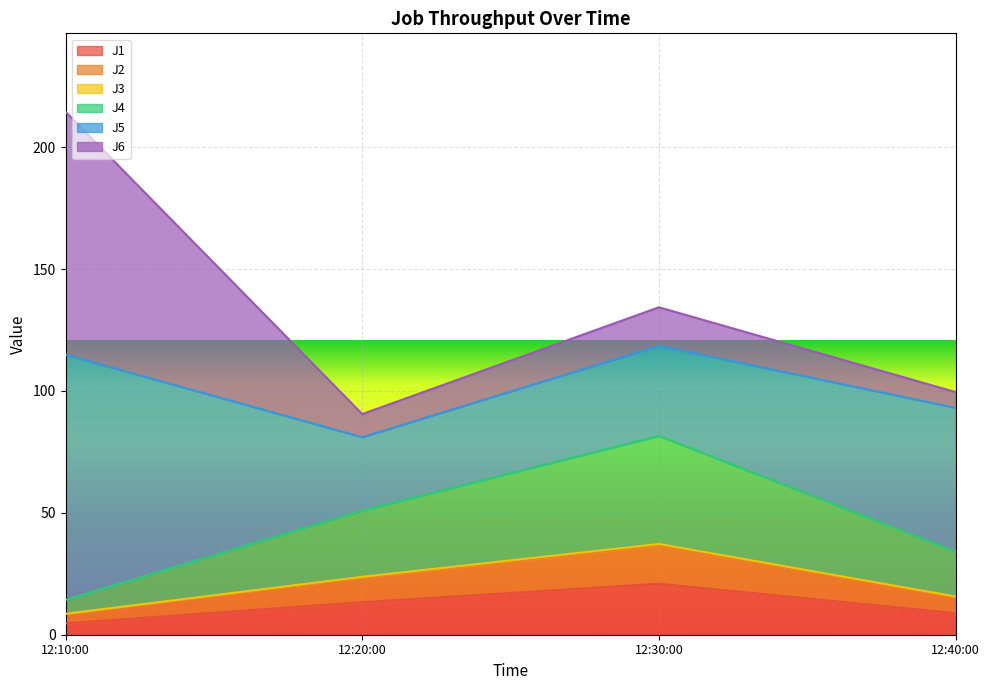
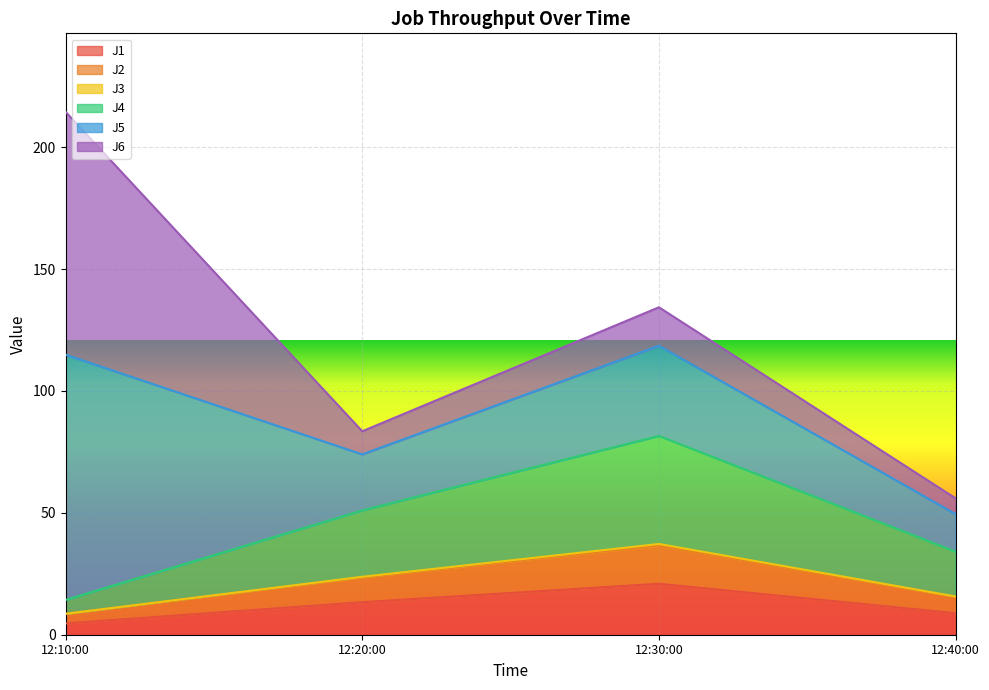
  {
    "J4": {
      "12:10:00": 6,
      "12:20:00": 27,
      "12:30:00": 44,
      "12:40:00": 18
    },
    "J5": {
      "12:10:00": 101,
-     "12:20:00": 30,
+     "12:20:00": 23,
      "12:30:00": 37,
-     "12:40:00": 59
+     "12:40:00": 15
    },
    "J6": {
      "12:10:00": 100,
      "12:20:00": 9,
      "12:30:00": 16,
      "12:40:00": 6
    }
  }
